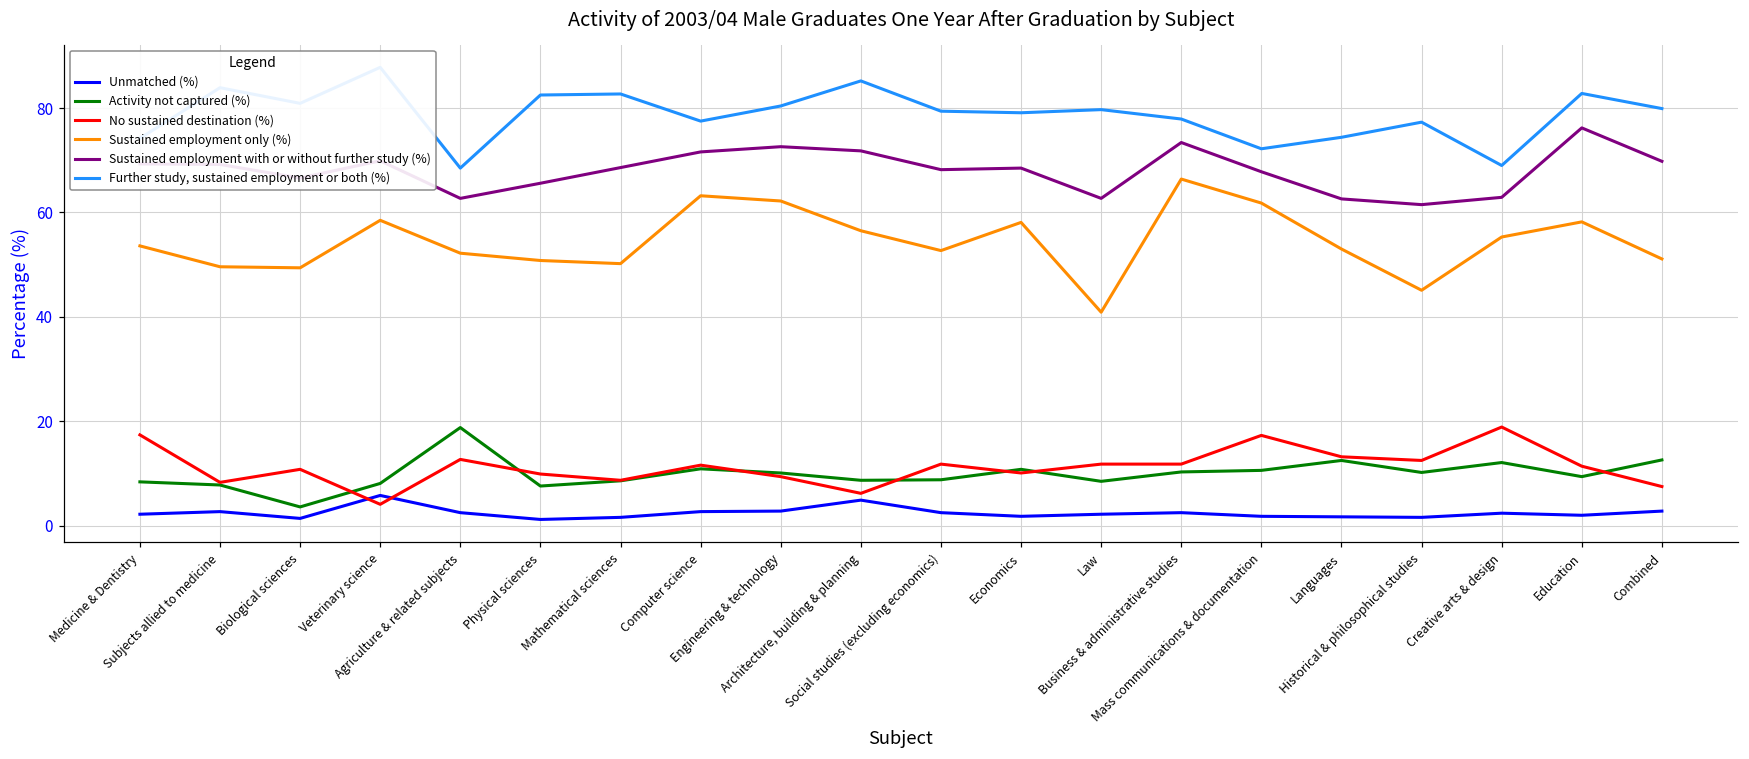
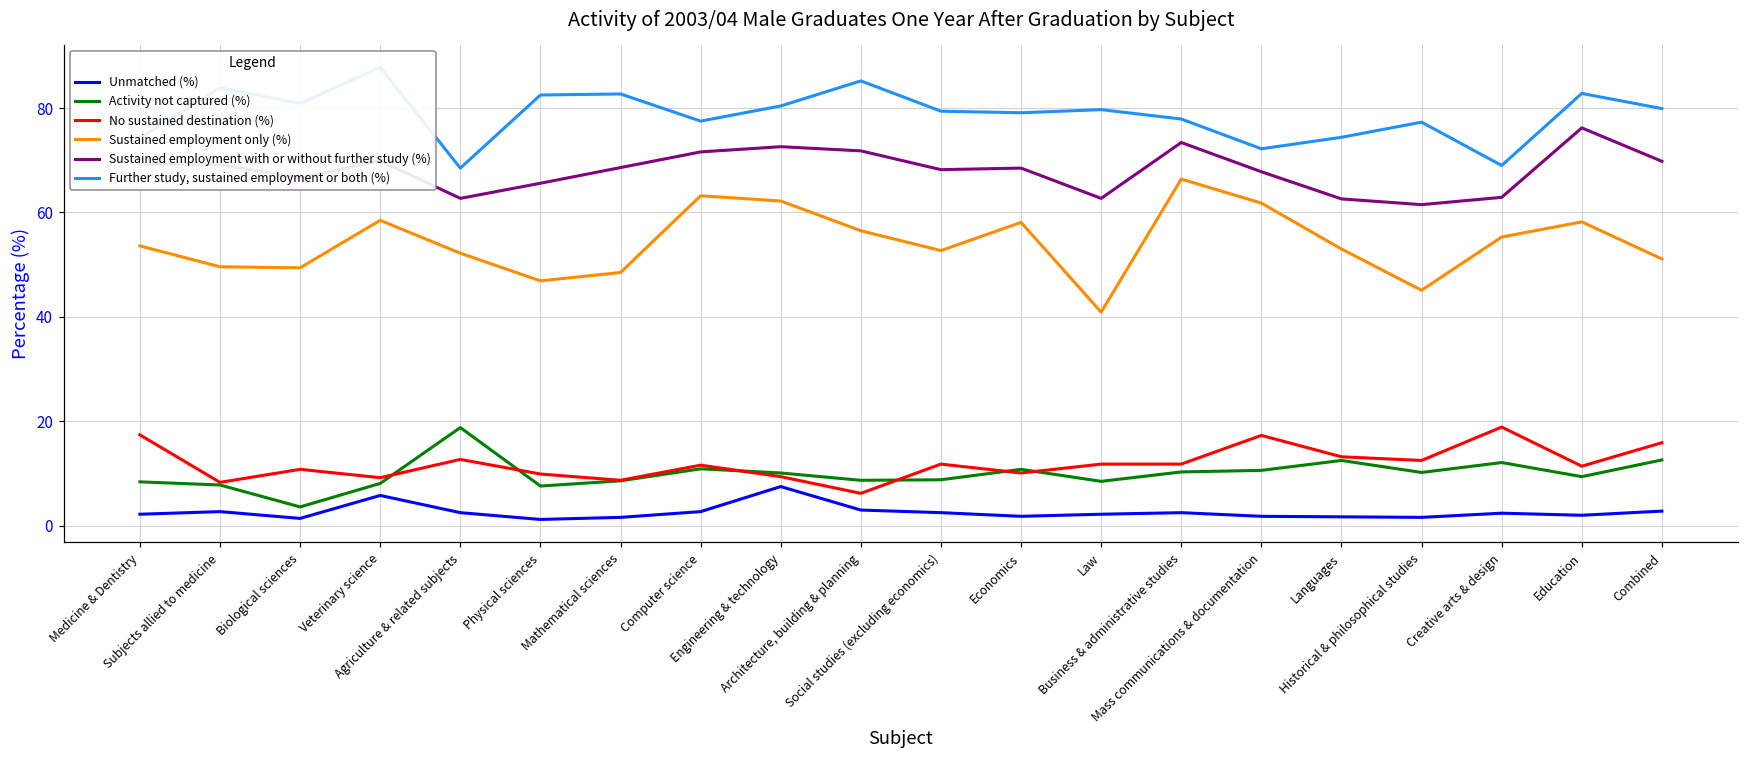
  {
    "Unmatched (%)": {
      "Medicine & Dentistry": 2,
      "Subjects allied to medicine": 3,
      "Biological sciences": 1,
      "Veterinary science": 6,
      "Agriculture & related subjects": 3,
      "Physical sciences": 1,
      "Mathematical sciences": 2,
      "Computer science": 3,
-     "Engineering & technology": 3,
-     "Architecture, building & planning": 5,
+     "Engineering & technology": 8,
+     "Architecture, building & planning": 3,
      "Social studies (excluding economics)": 3,
      "Economics": 2,
      "Law": 2,
      "Business & administrative studies": 3,
      "Mass communications & documentation": 2,
      "Languages": 2,
      "Historical & philosophical studies": 2,
      "Creative arts & design": 2,
      "Education": 2,
      "Combined": 3
    },
    "Activity not captured (%)": {
      "Medicine & Dentistry": 8,
      "Biological sciences": 4,
      "Veterinary science": 8,
      "Agriculture & related subjects": 19,
      "Physical sciences": 8,
      "Computer science": 11,
      "Engineering & technology": 10,
      "Architecture, building & planning": 9,
      "Social studies (excluding economics)": 9,
      "Economics": 11,
      "Law": 9,
      "Business & administrative studies": 10,
      "Mass communications & documentation": 11,
      "Languages": 13,
      "Historical & philosophical studies": 10,
      "Creative arts & design": 12,
      "Education": 9,
      "Combined": 13
    },
    "No sustained destination (%)": {
      "Medicine & Dentistry": 17,
      "Biological sciences": 11,
-     "Veterinary science": 4,
+     "Veterinary science": 9,
      "Agriculture & related subjects": 13,
      "Physical sciences": 10,
      "Computer science": 12,
      "Engineering & technology": 9,
      "Architecture, building & planning": 6,
      "Social studies (excluding economics)": 12,
      "Economics": 10,
      "Law": 12,
      "Business & administrative studies": 12,
      "Mass communications & documentation": 17,
      "Languages": 13,
      "Historical & philosophical studies": 13,
      "Creative arts & design": 19,
      "Education": 11,
-     "Combined": 8
+     "Combined": 16
    },
    "Sustained employment only (%)": {
      "Medicine & Dentistry": 54,
      "Subjects allied to medicine": 50,
      "Biological sciences": 49,
      "Veterinary science": 59,
      "Agriculture & related subjects": 52,
-     "Physical sciences": 51,
-     "Mathematical sciences": 50,
+     "Physical sciences": 47,
+     "Mathematical sciences": 49,
      "Computer science": 63,
      "Engineering & technology": 62,
      "Architecture, building & planning": 57,
      "Social studies (excluding economics)": 53,
      "Economics": 58,
      "Law": 41,
      "Business & administrative studies": 66,
      "Mass communications & documentation": 62,
      "Languages": 53,
      "Historical & philosophical studies": 45,
      "Creative arts & design": 55,
      "Education": 58,
      "Combined": 51
    },
    "Sustained employment with or without further study (%)": {
      "Agriculture & related subjects": 63,
      "Physical sciences": 66,
      "Mathematical sciences": 69,
      "Computer science": 72,
      "Engineering & technology": 73,
      "Architecture, building & planning": 72,
      "Social studies (excluding economics)": 68,
      "Economics": 69,
      "Law": 63,
      "Business & administrative studies": 73,
      "Mass communications & documentation": 68,
      "Languages": 63,
      "Historical & philosophical studies": 62,
      "Creative arts & design": 63,
      "Education": 76,
      "Combined": 70
    },
    "Further study, sustained employment or both (%)": {
      "Agriculture & related subjects": 69,
      "Physical sciences": 83,
      "Mathematical sciences": 83,
      "Computer science": 78,
      "Engineering & technology": 80,
      "Architecture, building & planning": 85,
      "Social studies (excluding economics)": 79,
      "Economics": 79,
      "Law": 80,
      "Business & administrative studies": 78,
      "Mass communications & documentation": 72,
      "Languages": 74,
      "Historical & philosophical studies": 77,
      "Creative arts & design": 69,
      "Education": 83,
      "Combined": 80
    }
  }
